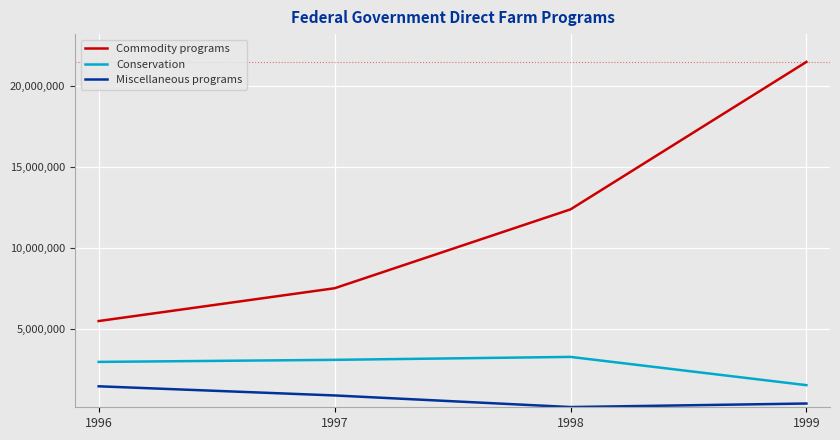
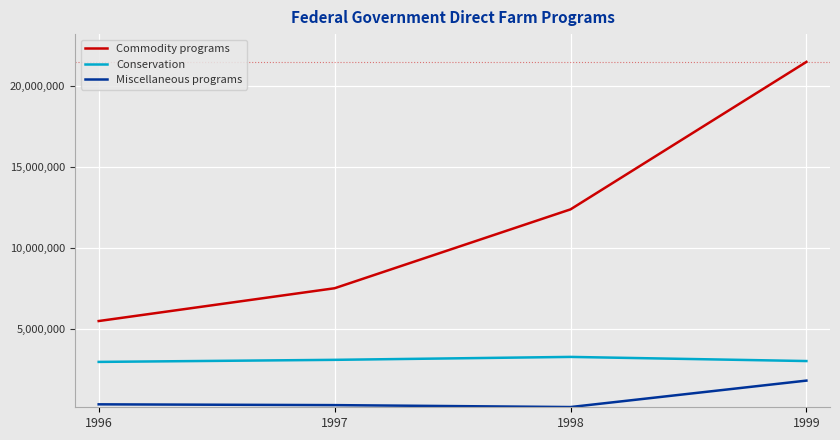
  {
    "Commodity programs": {
      "1996": "5,500,000",
      "1997": "7,500,000",
      "1998": "12,400,000",
      "1999": "21,500,000"
    },
    "Conservation": {
      "1996": "2,900,000",
      "1997": "3,100,000",
      "1998": "3,200,000",
-     "1999": "1,500,000"
+     "1999": "3,000,000"
    },
    "Miscellaneous programs": {
-     "1996": "1,400,000",
-     "1997": "900,000",
+     "1996": "300,000",
+     "1997": "300,000",
      "1998": "100,000",
-     "1999": "400,000"
+     "1999": "1,800,000"
    }
  }
